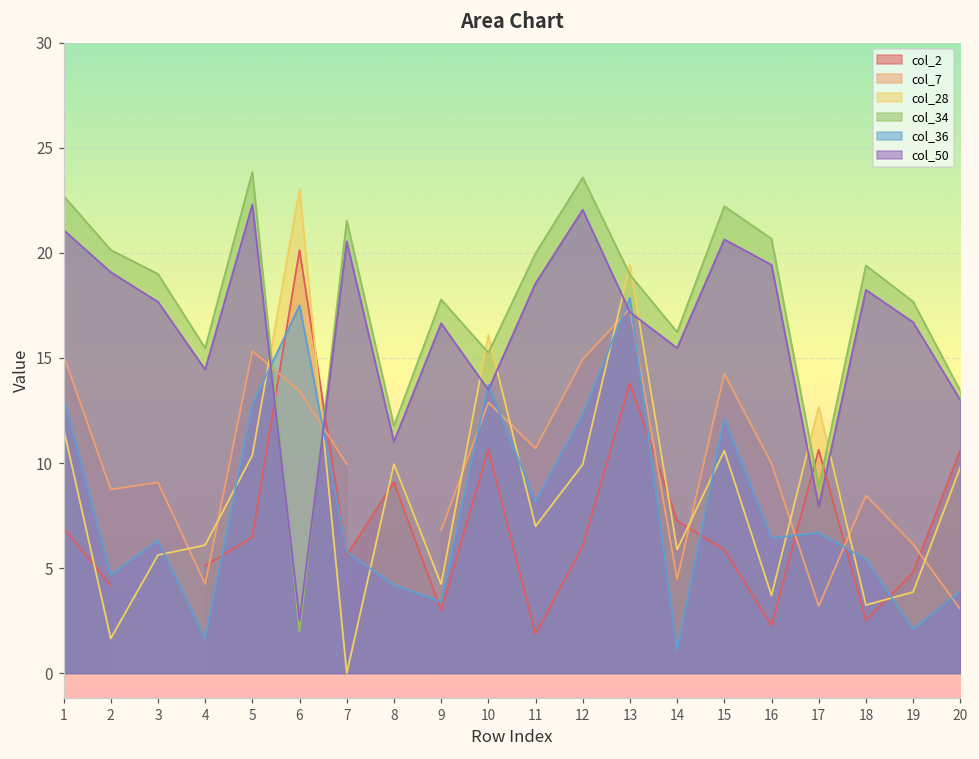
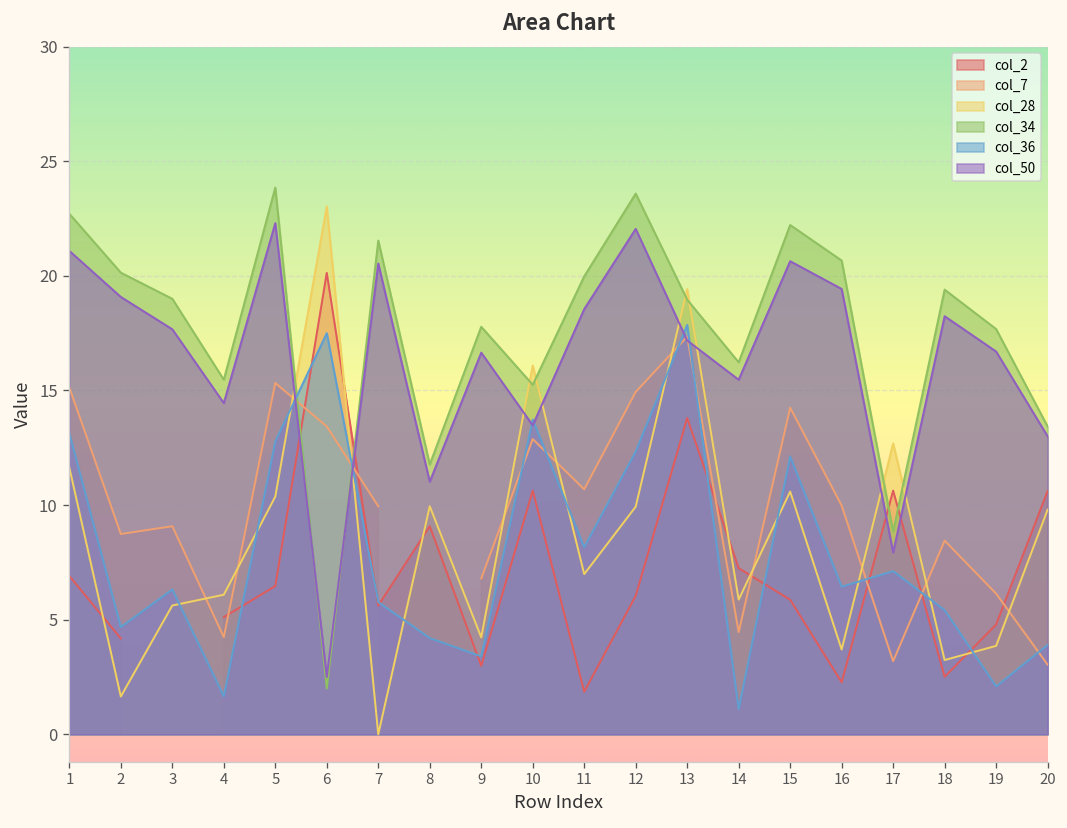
  {
    "col_34": {
      "1": 22.7,
      "2": 20.1,
      "3": 19.0,
      "4": 15.5,
      "5": 23.9,
      "6": 2.0,
      "7": 21.5,
      "8": 11.8,
      "9": 17.8,
      "10": 15.3,
      "11": 20.0,
      "12": 23.6,
      "13": 19.0,
      "14": 16.2,
      "15": 22.2,
      "16": 20.7,
      "17": 8.9,
      "18": 19.4,
      "19": 17.7,
      "20": 13.4
    },
    "col_36": {
      "1": 13.1,
      "2": 4.7,
      "3": 6.3,
      "4": 1.7,
      "5": 12.8,
      "6": 17.5,
      "7": 5.8,
      "8": 4.2,
      "9": 3.4,
      "10": 13.7,
      "11": 8.2,
      "12": 12.3,
      "13": 17.9,
      "14": 1.1,
      "15": 12.1,
      "16": 6.4,
-     "17": 6.7,
+     "17": 7.1,
      "18": 5.4,
      "19": 2.1,
      "20": 3.9
    },
    "col_50": {
      "1": 21.1,
      "2": 19.1,
      "3": 17.7,
      "4": 14.5,
      "5": 22.3,
      "6": 2.5,
      "7": 20.5,
      "8": 11.0,
      "9": 16.7,
      "10": 13.5,
      "11": 18.6,
      "12": 22.1,
      "13": 17.2,
      "14": 15.5,
      "15": 20.6,
      "16": 19.4,
      "17": 7.9,
      "18": 18.2,
      "19": 16.7,
      "20": 13.0
    }
  }
